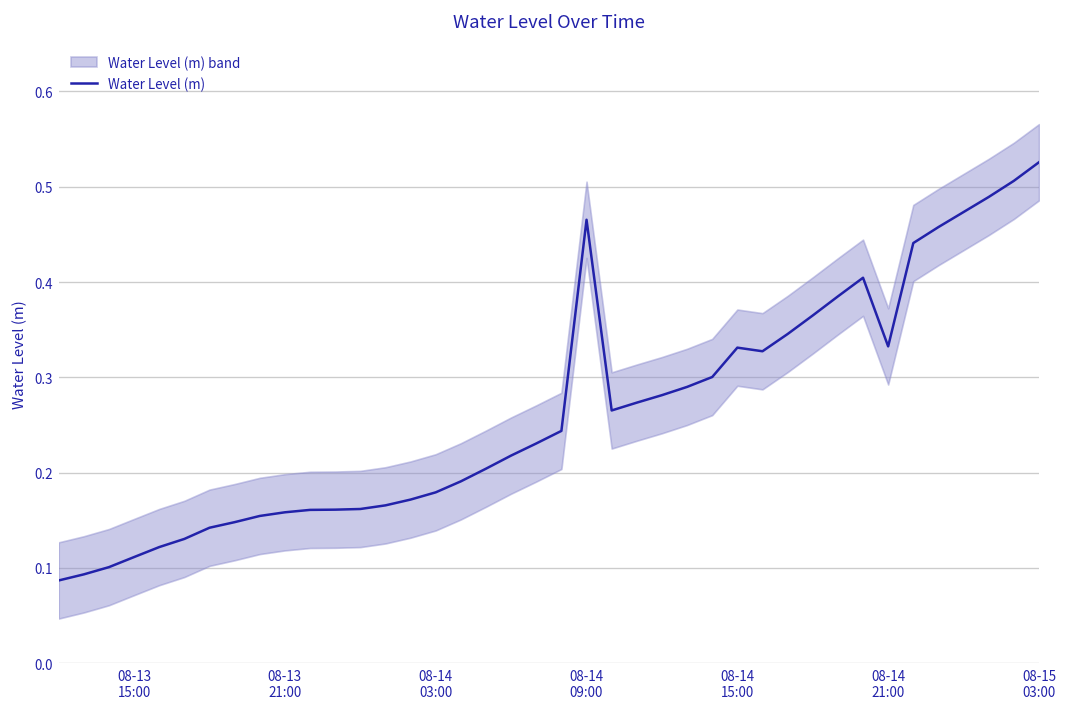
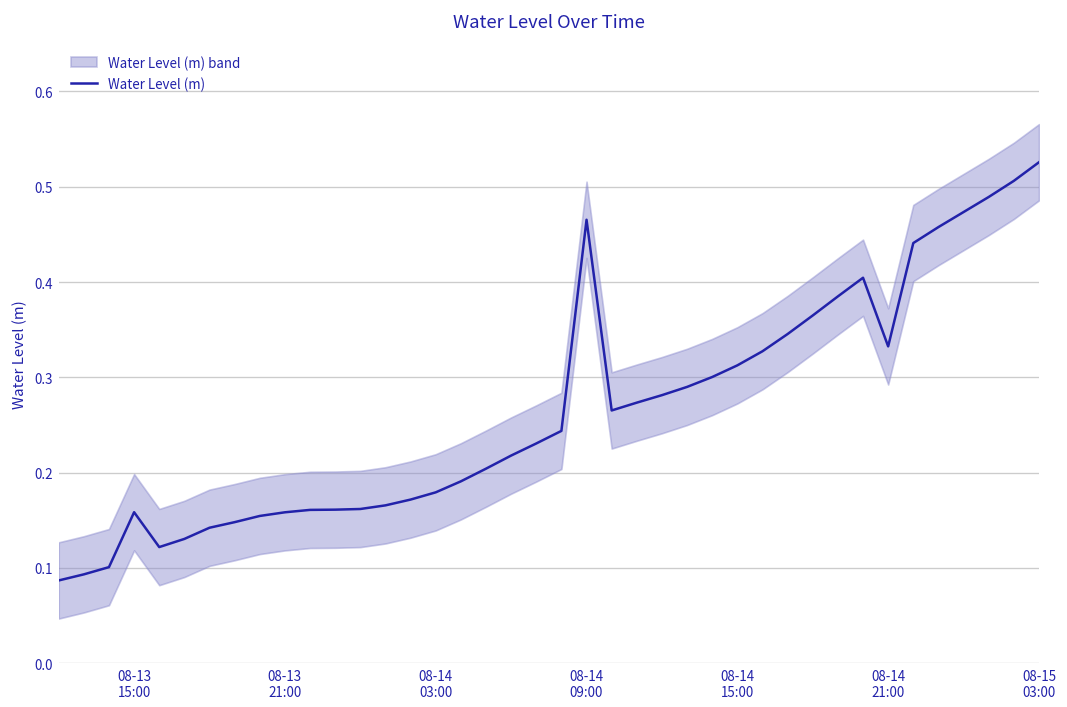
  {
    "Water Level (m)": {
-     "08-13 15:00": 0.11,
+     "08-13 15:00": 0.16,
      "08-13 21:00": 0.16,
      "08-14 03:00": 0.18,
      "08-14 09:00": 0.47,
-     "08-14 15:00": 0.33,
+     "08-14 15:00": 0.31,
      "08-14 21:00": 0.33,
      "08-15 03:00": 0.53
    }
  }
